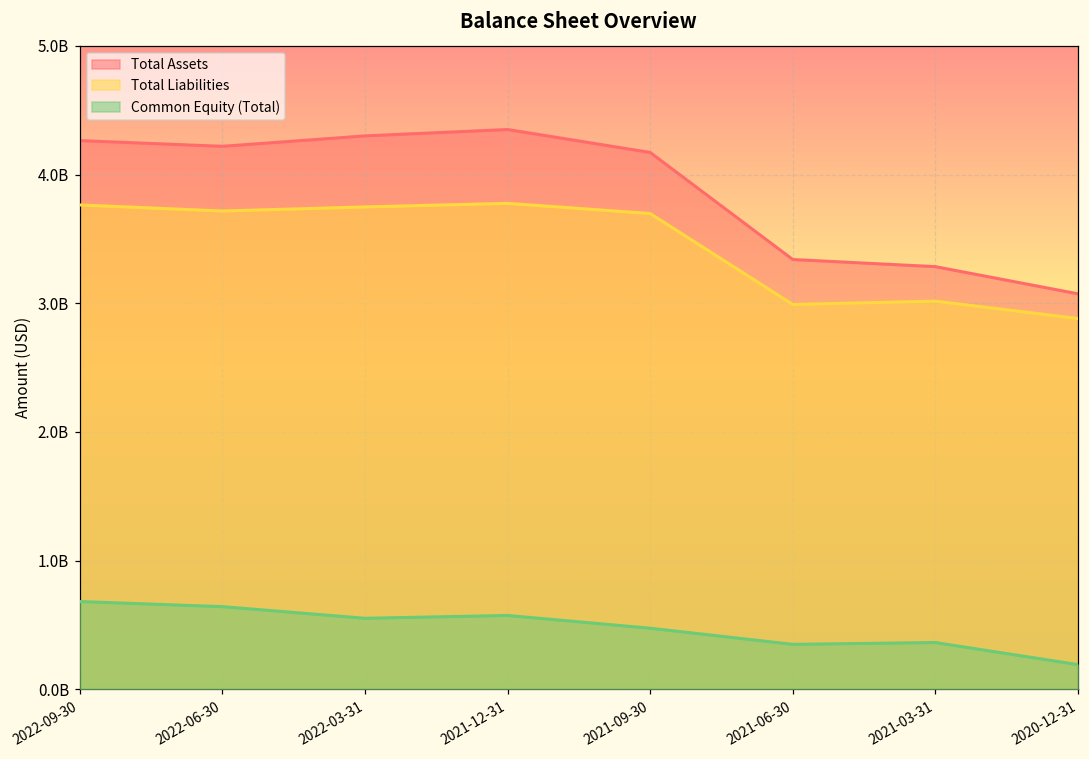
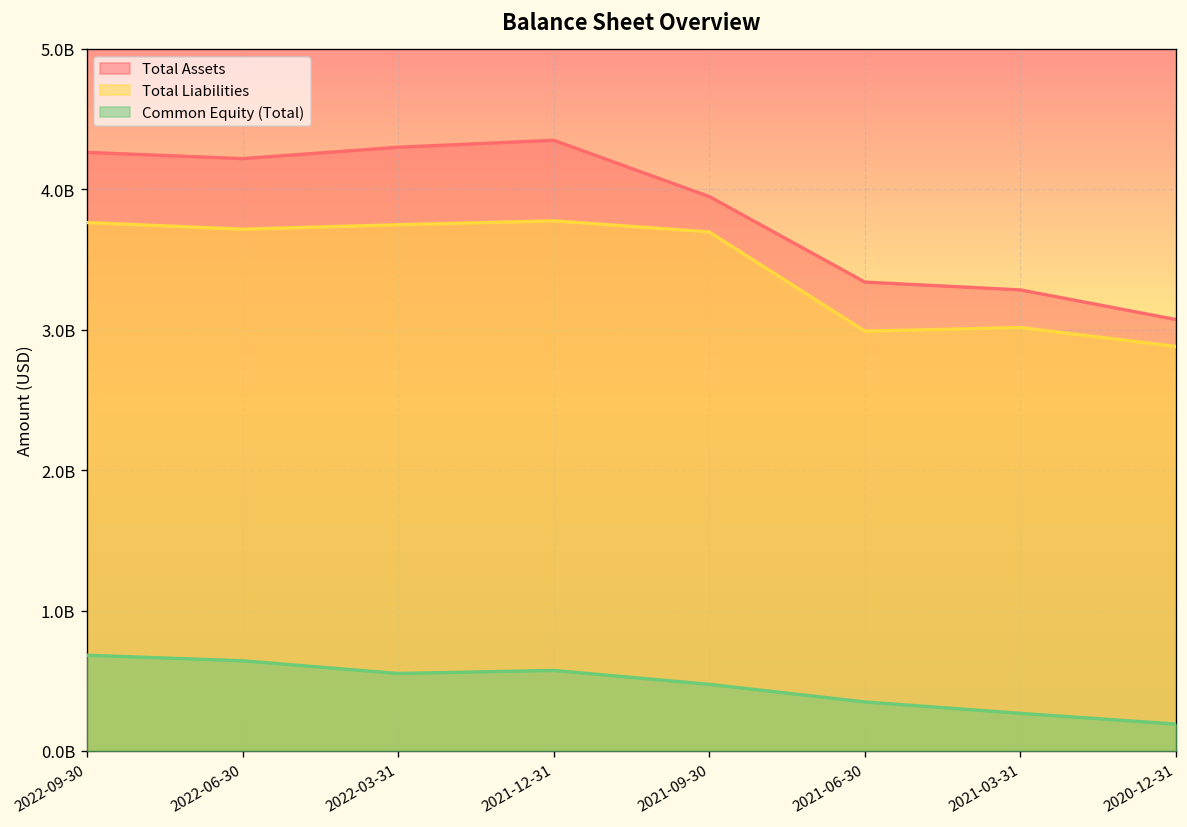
  {
    "Total Assets": {
      "2022-09-30": 4260000000,
      "2022-06-30": 4220000000,
      "2022-03-31": 4300000000,
      "2021-12-31": 4350000000,
-     "2021-09-30": 4170000000,
+     "2021-09-30": 3950000000,
      "2021-06-30": 3340000000,
      "2021-03-31": 3280000000,
      "2020-12-31": 3070000000
    },
    "Total Liabilities": {
      "2022-09-30": 3760000000,
      "2022-06-30": 3720000000,
      "2022-03-31": 3750000000,
      "2021-12-31": 3780000000,
      "2021-09-30": 3700000000,
      "2021-06-30": 2990000000,
      "2021-03-31": 3020000000,
      "2020-12-31": 2880000000
    },
    "Common Equity (Total)": {
      "2022-09-30": 680000000,
      "2022-06-30": 640000000,
      "2022-03-31": 550000000,
      "2021-12-31": 570000000,
      "2021-09-30": 470000000,
      "2021-06-30": 350000000,
-     "2021-03-31": 360000000,
+     "2021-03-31": 270000000,
      "2020-12-31": 190000000
    }
  }
